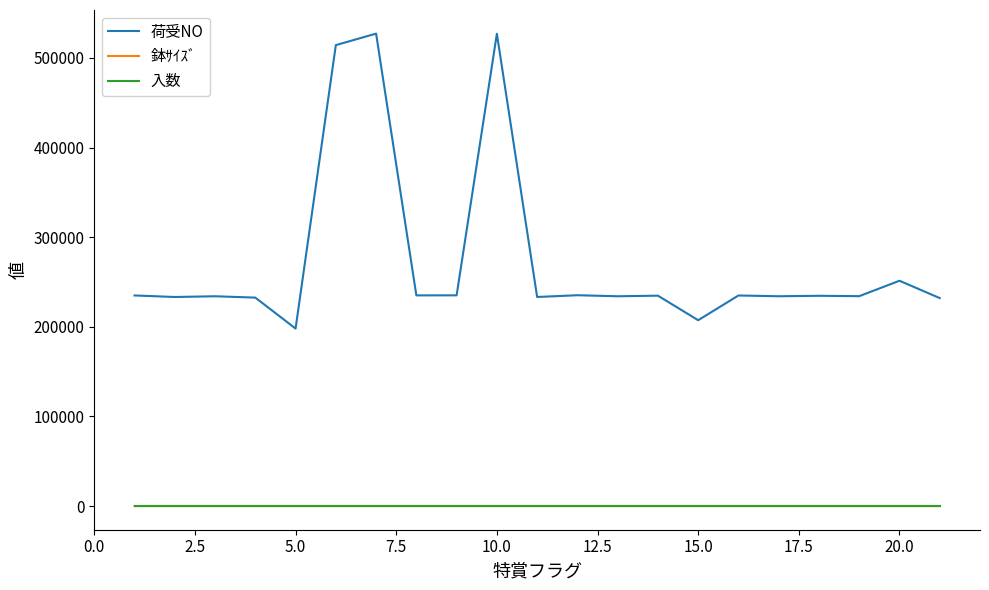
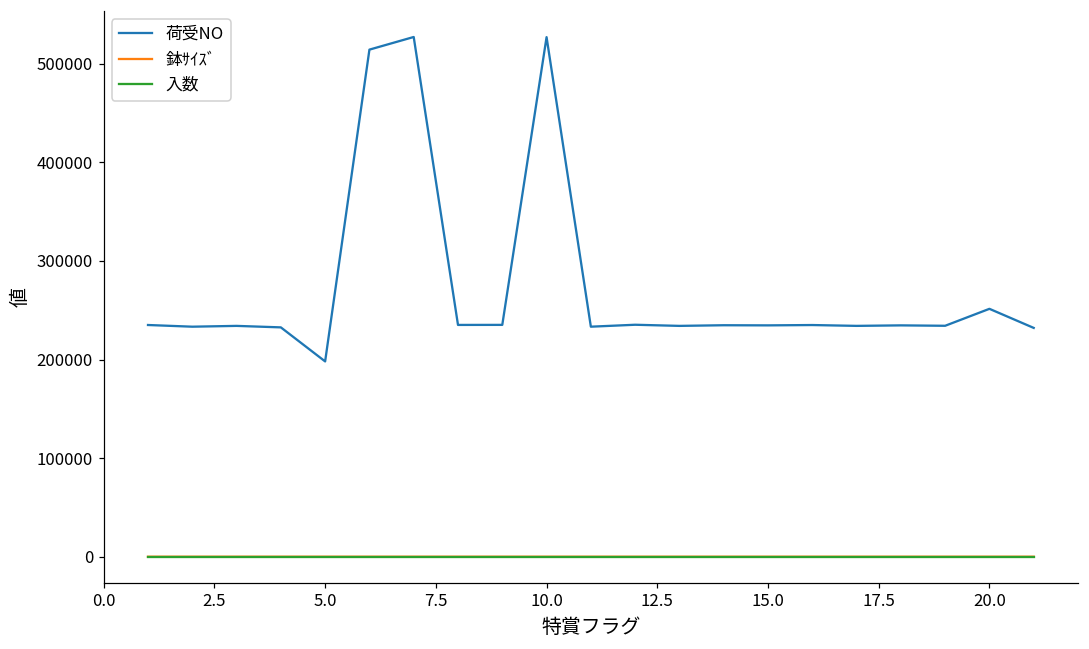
  {
    "荷受NO": {
      "5.0": 200000,
      "10.0": 530000,
-     "15.0": 210000,
+     "15.0": 230000,
      "20.0": 250000
    },
    "入数": {
      "5.0": 0,
      "10.0": 0,
      "15.0": 0,
      "20.0": 0
    }
  }
